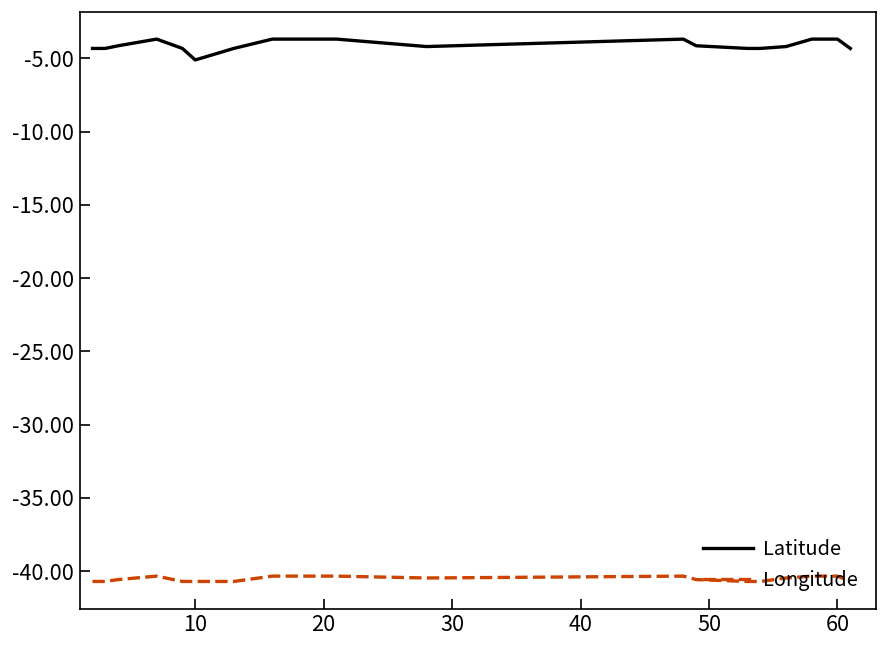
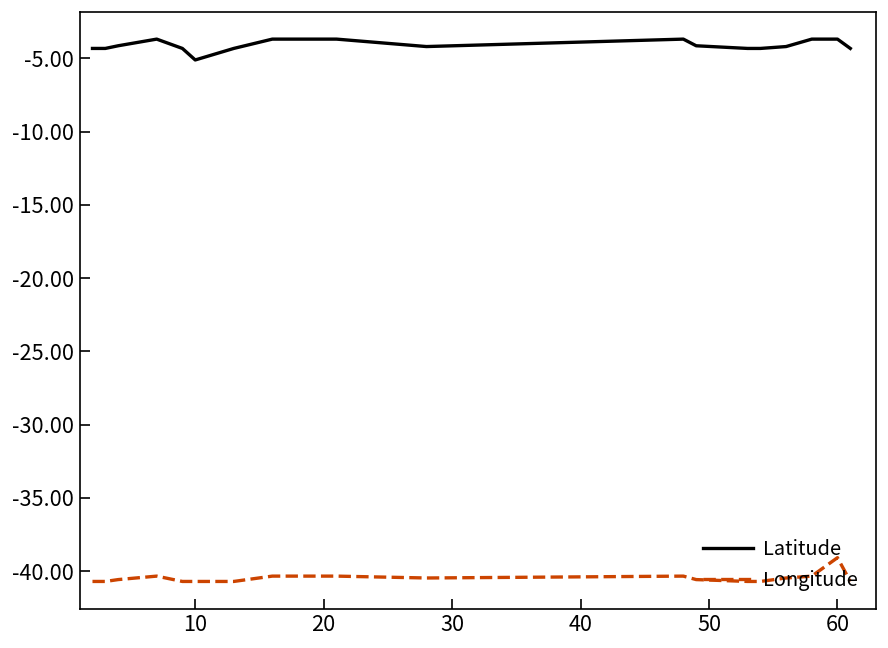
  {
    "Latitude": {
      "10": -5.1,
      "60": -3.7
    },
    "Longitude": {
      "10": -40.7,
-     "60": -40.3
+     "60": -39.1
    }
  }
